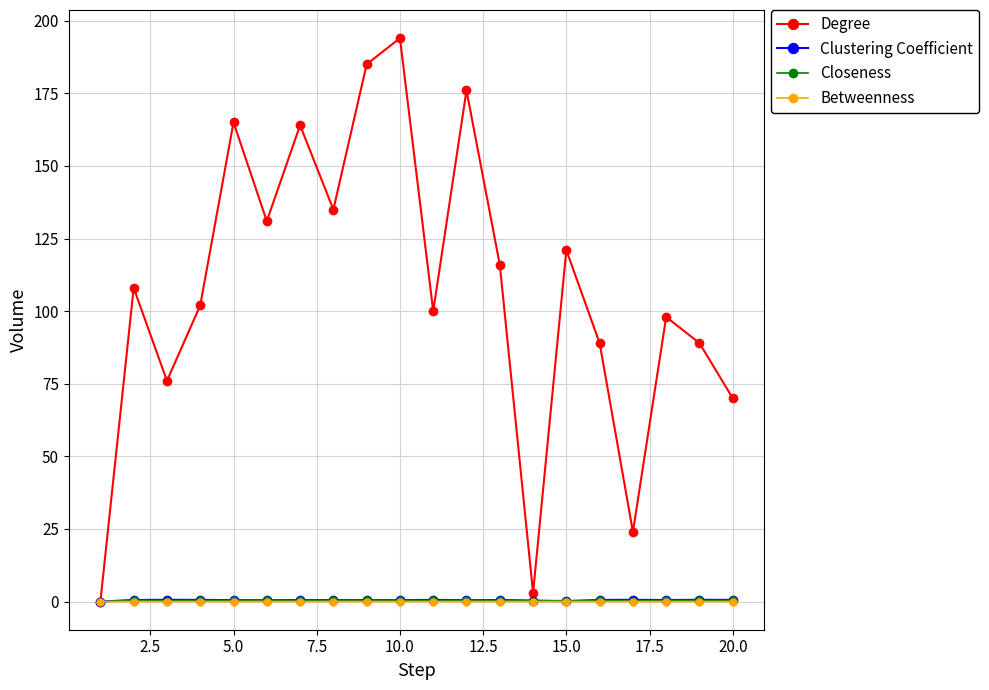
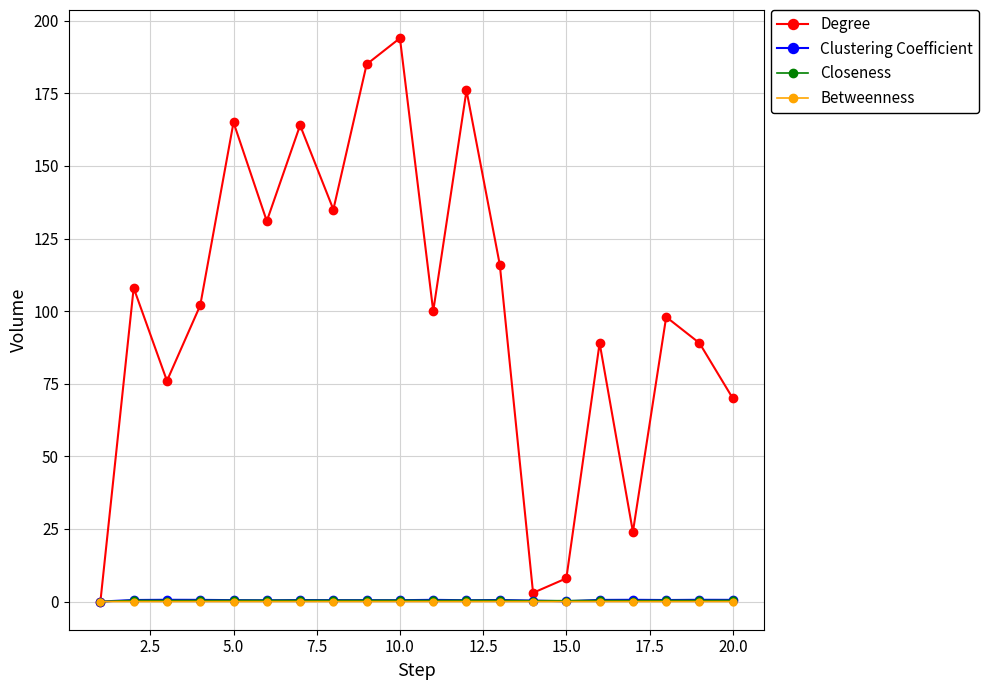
  {
    "Degree": {
      "5.0": 165,
      "10.0": 194,
-     "15.0": 121,
+     "15.0": 8,
      "20.0": 70
    }
  }
